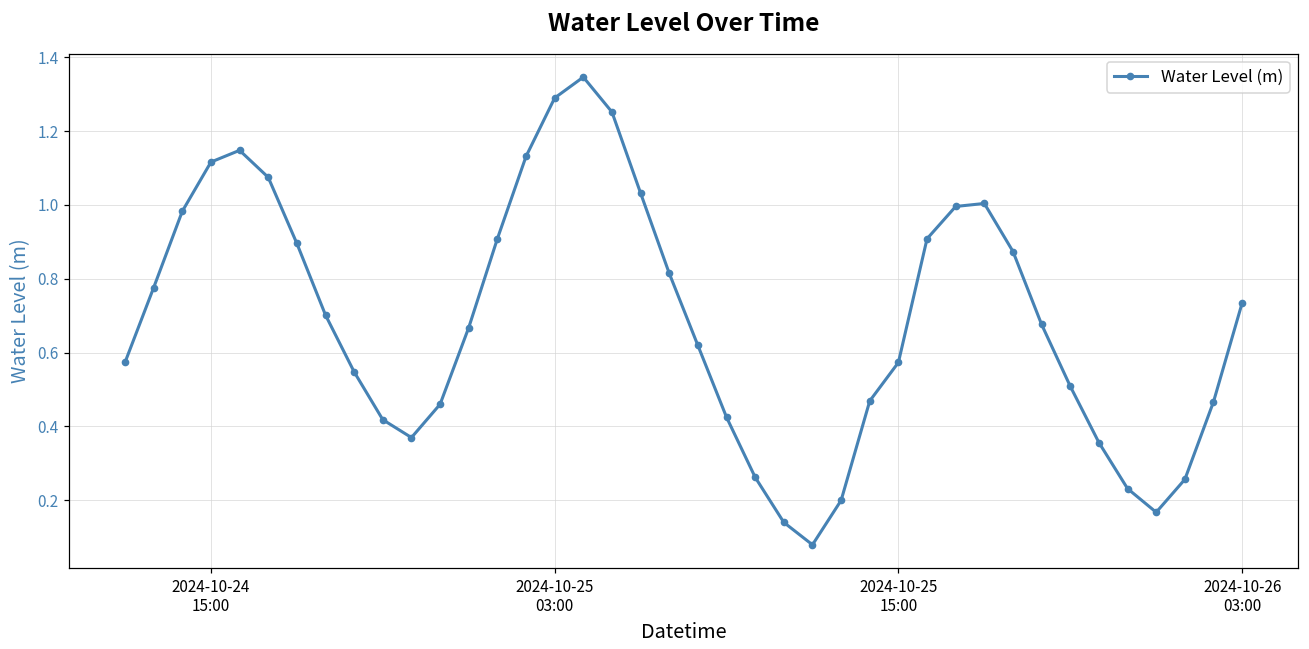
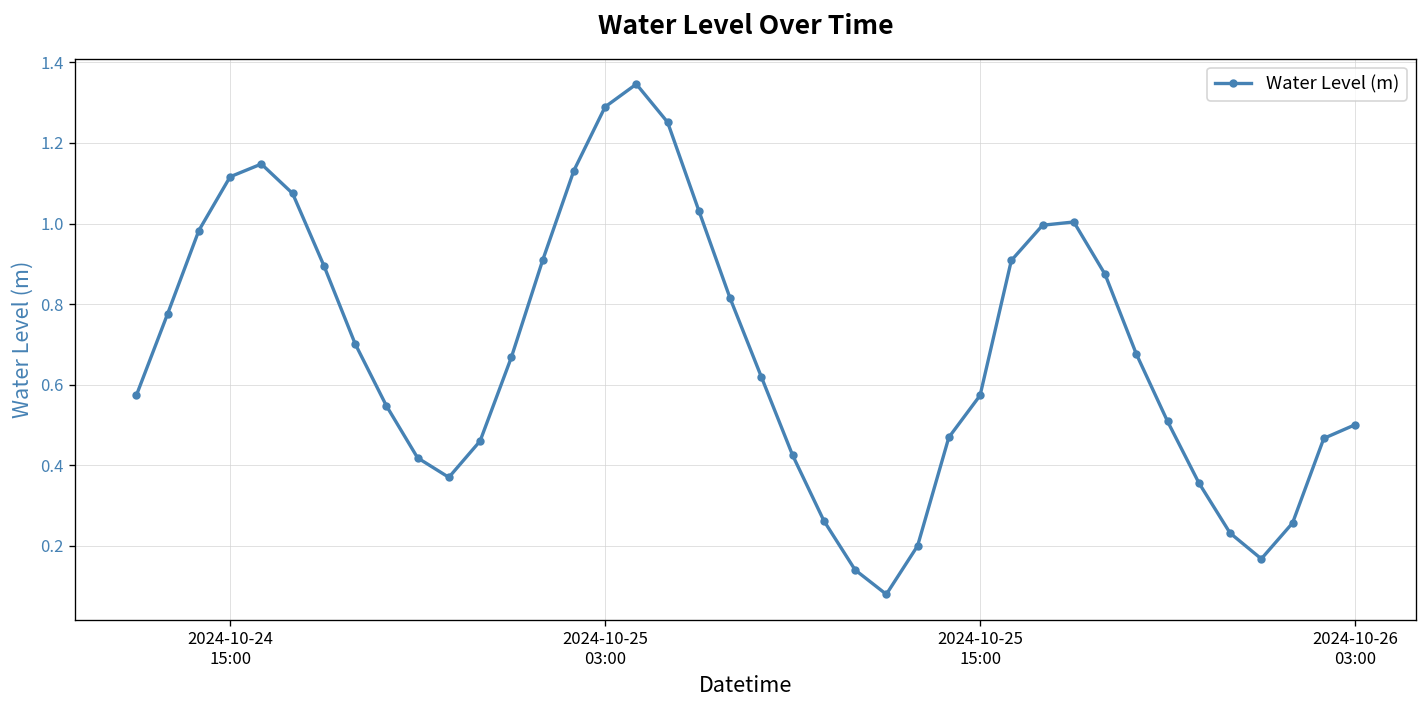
  {
    "2024-10-24 15:00": 1.12,
    "2024-10-25 03:00": 1.29,
    "2024-10-25 15:00": 0.57,
-   "2024-10-26 03:00": 0.73
+   "2024-10-26 03:00": 0.50
  }
